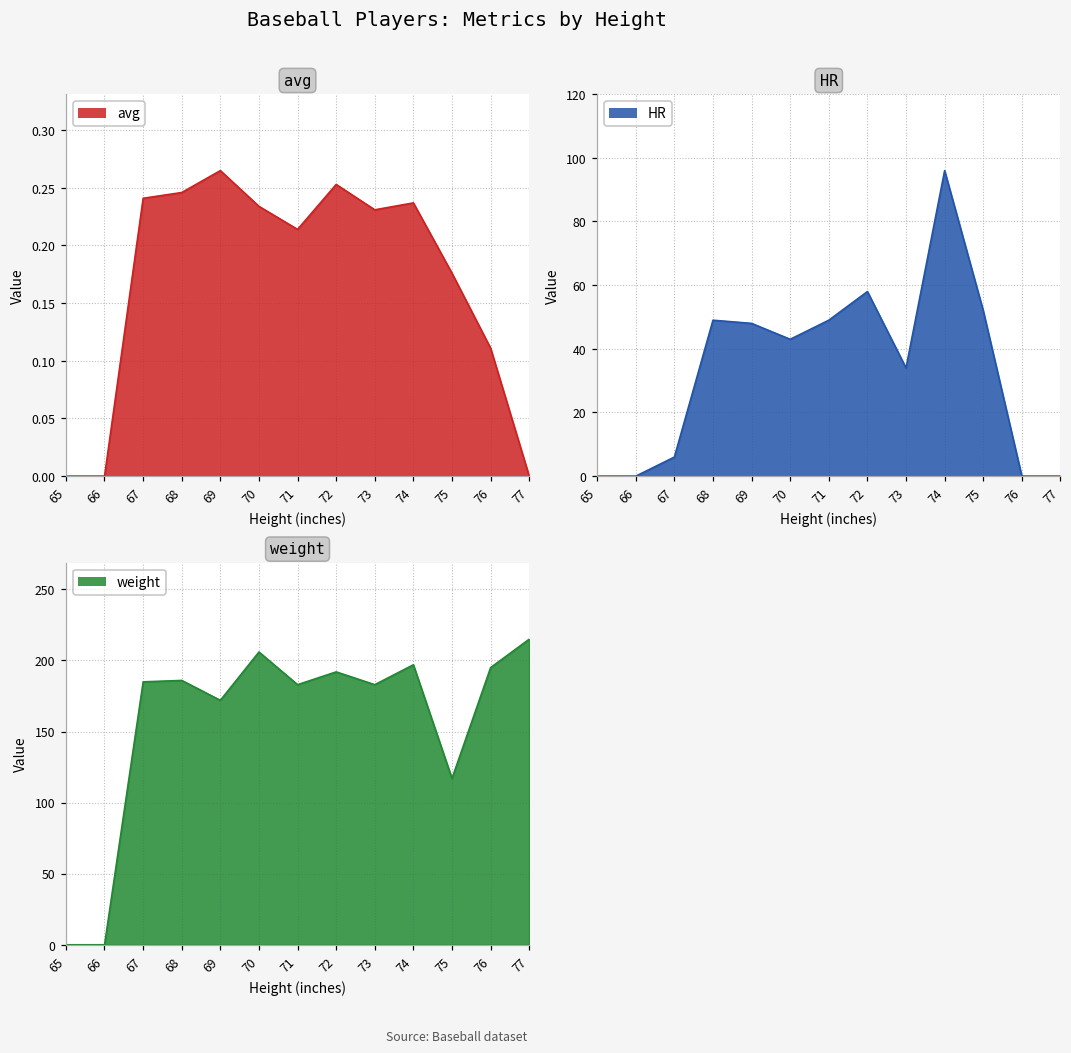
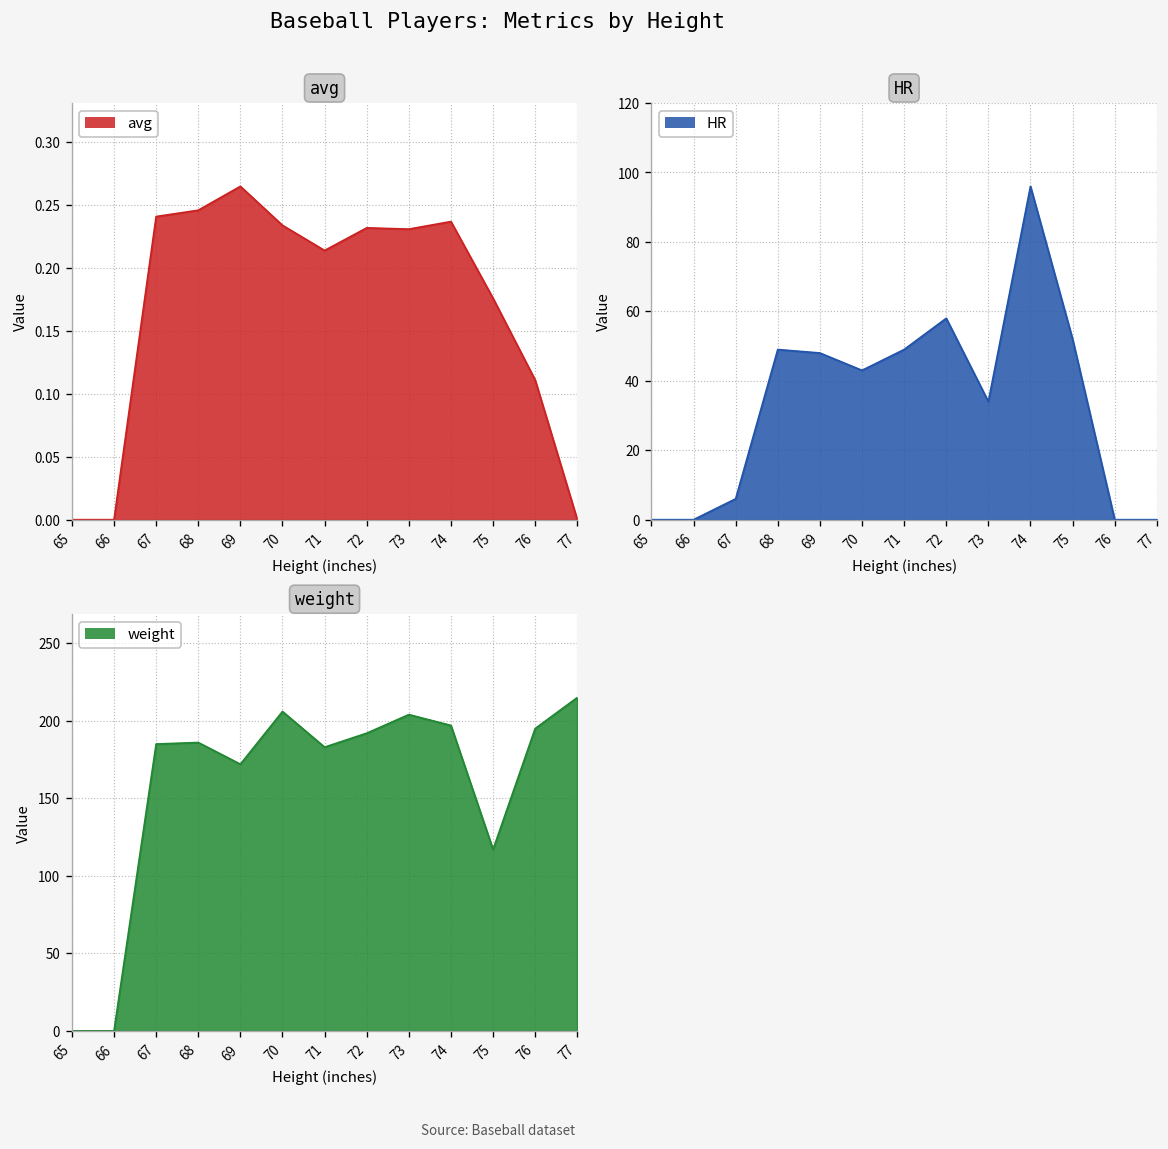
  {
    "avg": {
      "65": 0.000,
      "66": 0.000,
      "67": 0.241,
      "68": 0.246,
      "69": 0.265,
      "70": 0.234,
      "71": 0.214,
-     "72": 0.253,
+     "72": 0.232,
      "73": 0.231,
      "74": 0.237,
      "75": 0.176,
      "76": 0.111,
      "77": 0.000
    },
    "HR": {
      "65": 0,
      "66": 0,
      "67": 6,
      "68": 49,
      "69": 48,
      "70": 43,
      "71": 49,
      "72": 58,
      "73": 34,
      "74": 96,
      "75": 52,
      "76": 0,
      "77": 0
    },
    "weight": {
      "65": 0,
      "66": 0,
      "67": 185,
      "68": 186,
      "69": 172,
      "70": 206,
      "71": 183,
      "72": 192,
-     "73": 183,
+     "73": 204,
      "74": 197,
      "75": 117,
      "76": 195,
      "77": 215
    }
  }
